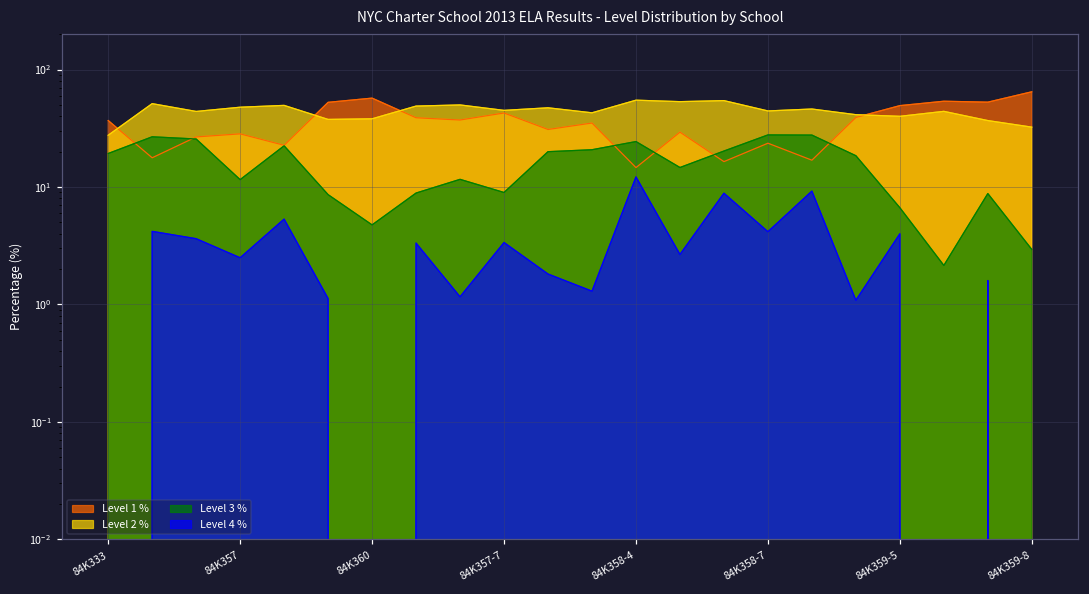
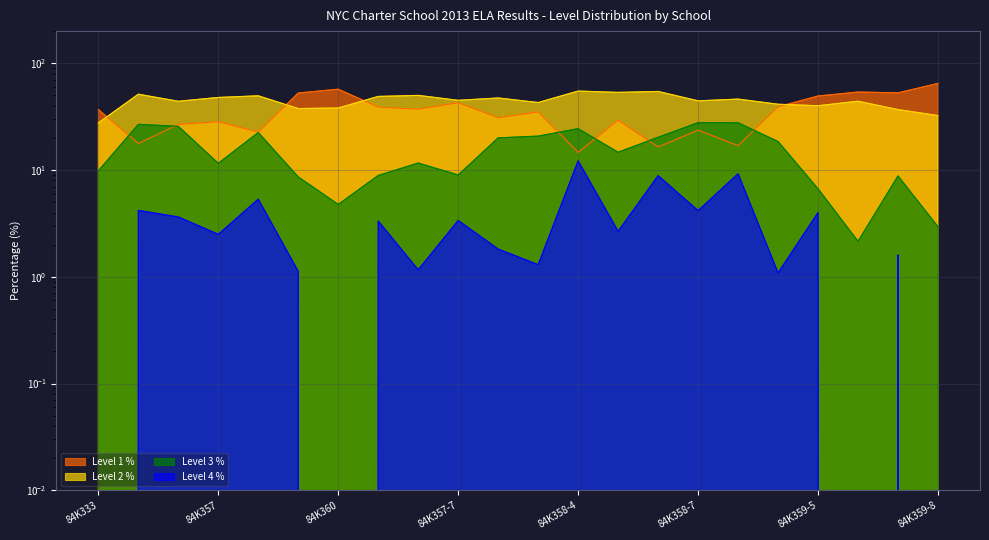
  {
    "Level 1 %": {
      "84K333": 37,
      "84K357": 28,
      "84K360": 60,
      "84K358-4": 15,
      "84K358-7": 24,
      "84K359-5": 50,
      "84K359-8": 60
    },
    "Level 2 %": {
      "84K333": 28,
      "84K357": 50,
      "84K360": 38,
      "84K358-4": 50,
      "84K358-7": 44,
      "84K359-5": 40,
      "84K359-8": 32
    },
    "Level 3 %": {
-     "84K333": 19,
+     "84K333": 10,
      "84K357": 12,
      "84K360": 5,
      "84K357-7": 9,
      "84K358-4": 24,
      "84K358-7": 28,
      "84K359-5": 7,
      "84K359-8": 3
    },
    "Level 4 %": {
      "84K357": 2.5,
      "84K357-7": 3.4,
      "84K358-4": 12,
      "84K358-7": 4,
      "84K359-5": 4
    }
  }
